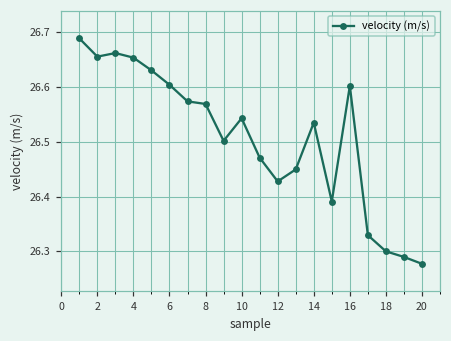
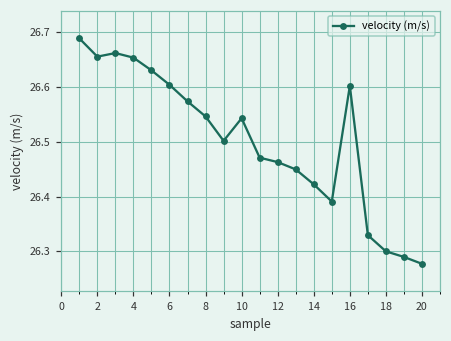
  {
    "2": 26.66,
    "4": 26.65,
    "6": 26.60,
-   "8": 26.57,
+   "8": 26.55,
    "10": 26.54,
-   "12": 26.43,
-   "14": 26.53,
+   "12": 26.46,
+   "14": 26.42,
    "16": 26.60,
    "18": 26.30,
    "20": 26.28
  }
